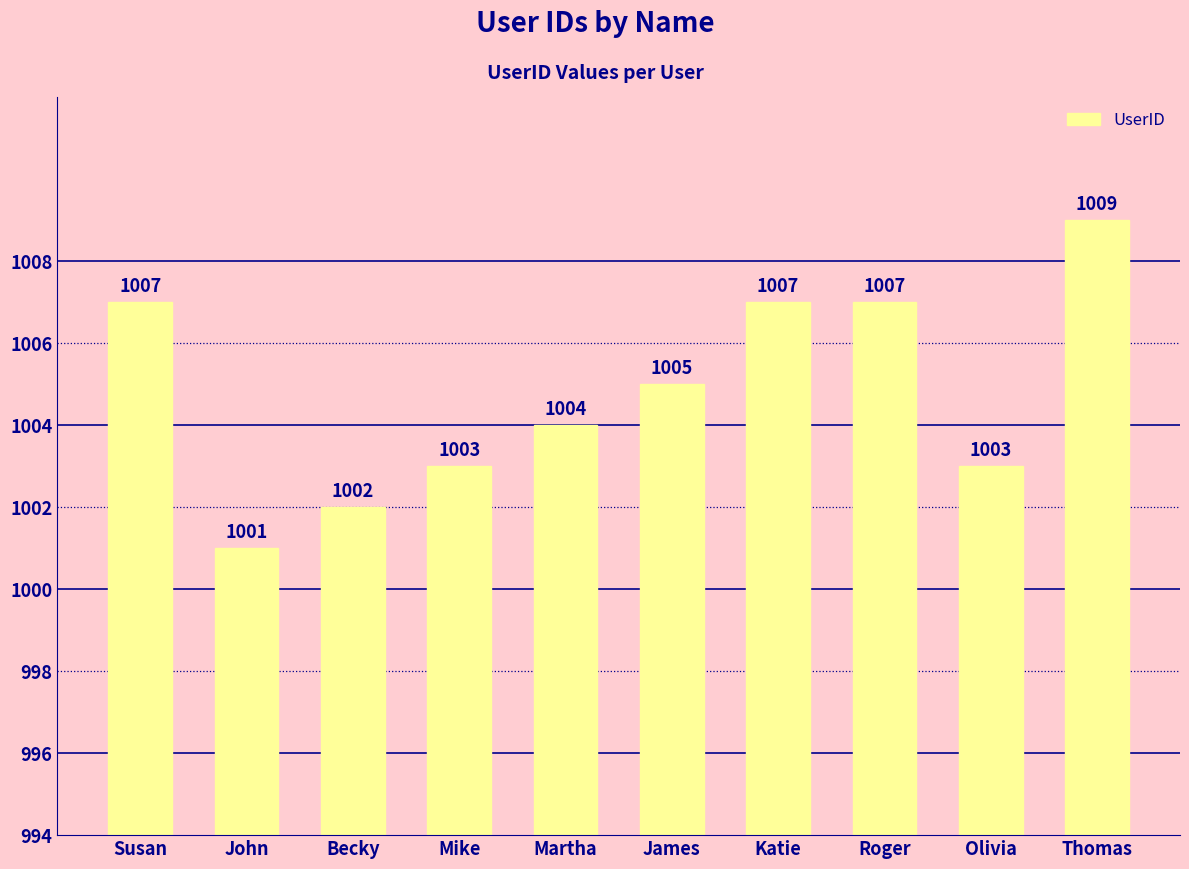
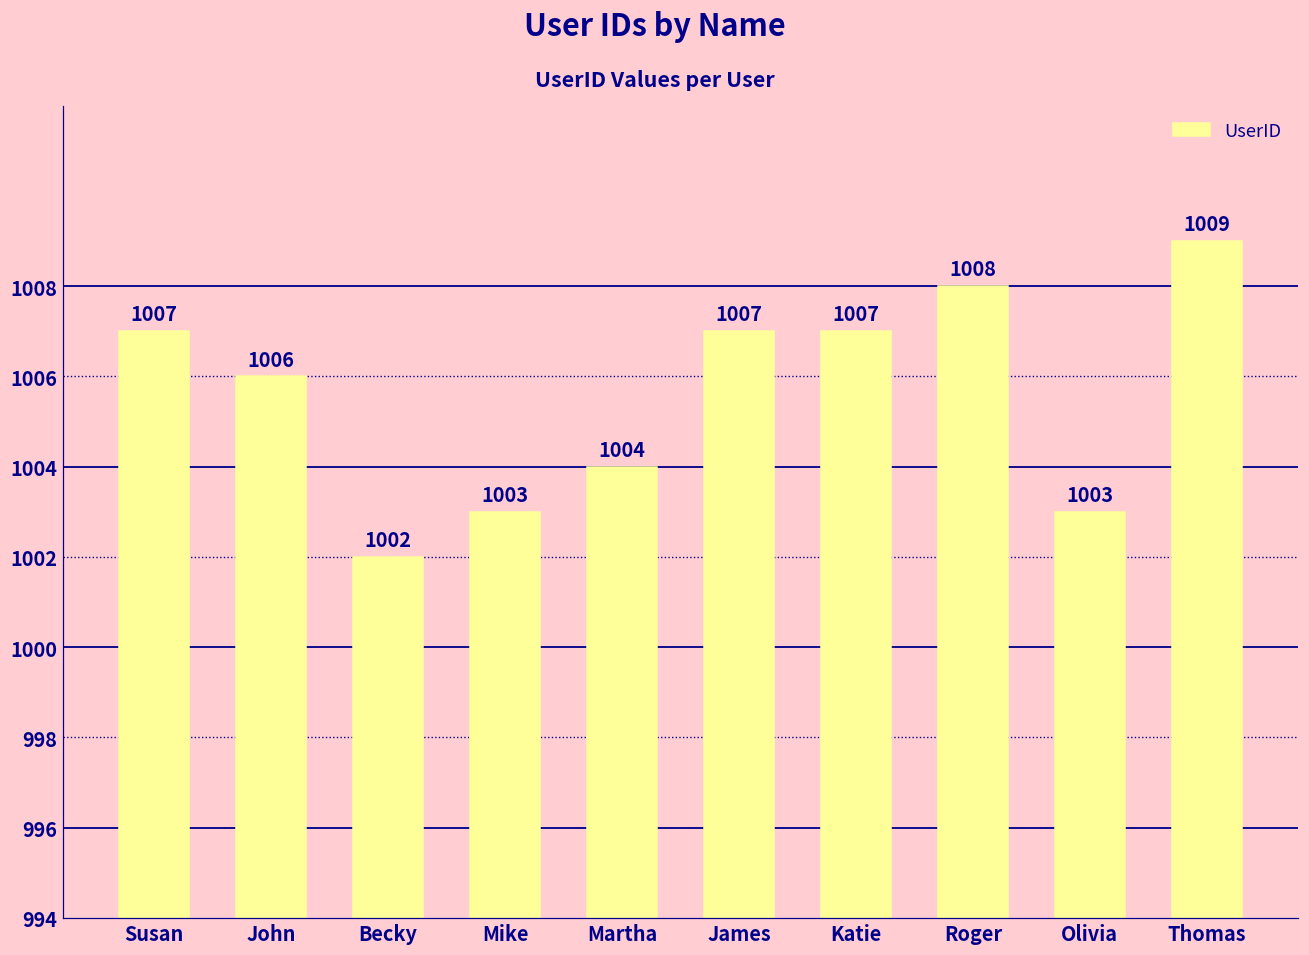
  {
    "Susan": 1007,
-   "John": 1001,
+   "John": 1006,
    "Becky": 1002,
    "Mike": 1003,
    "Martha": 1004,
-   "James": 1005,
+   "James": 1007,
    "Katie": 1007,
-   "Roger": 1007,
+   "Roger": 1008,
    "Olivia": 1003,
    "Thomas": 1009
  }
